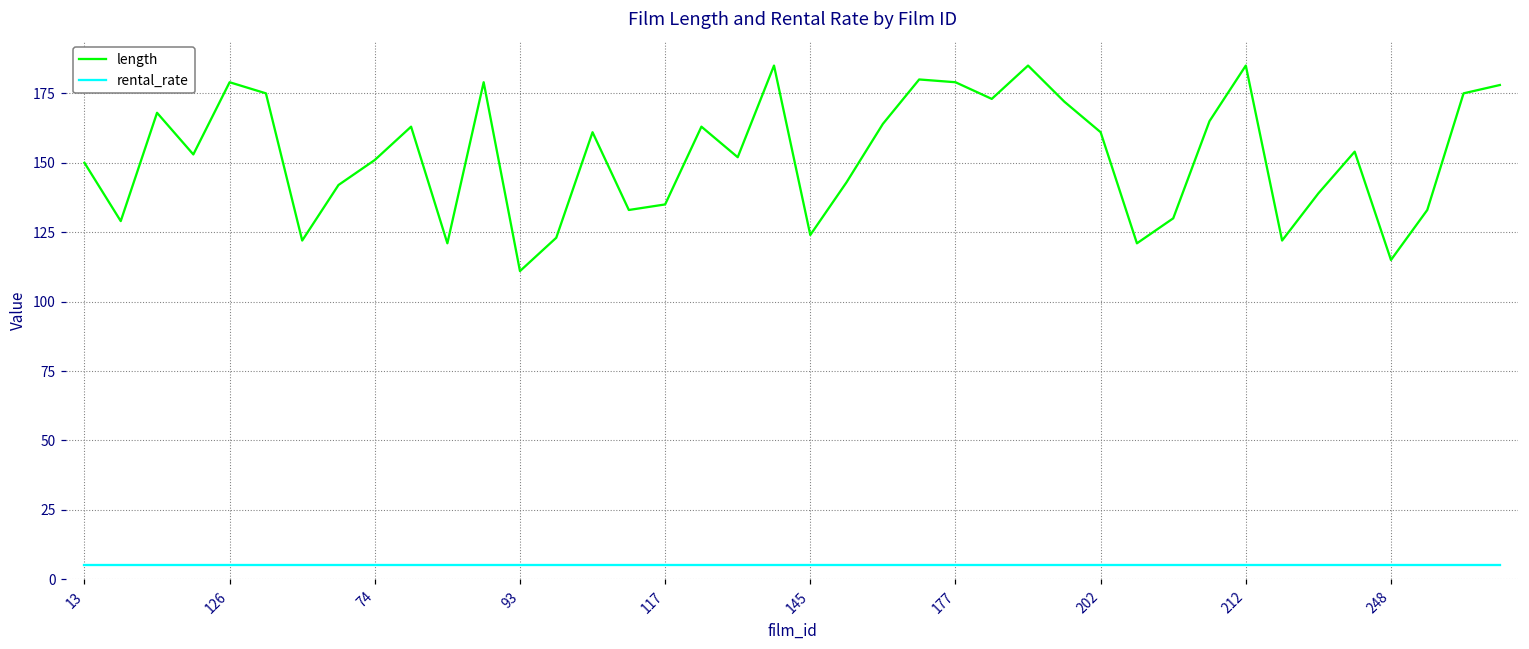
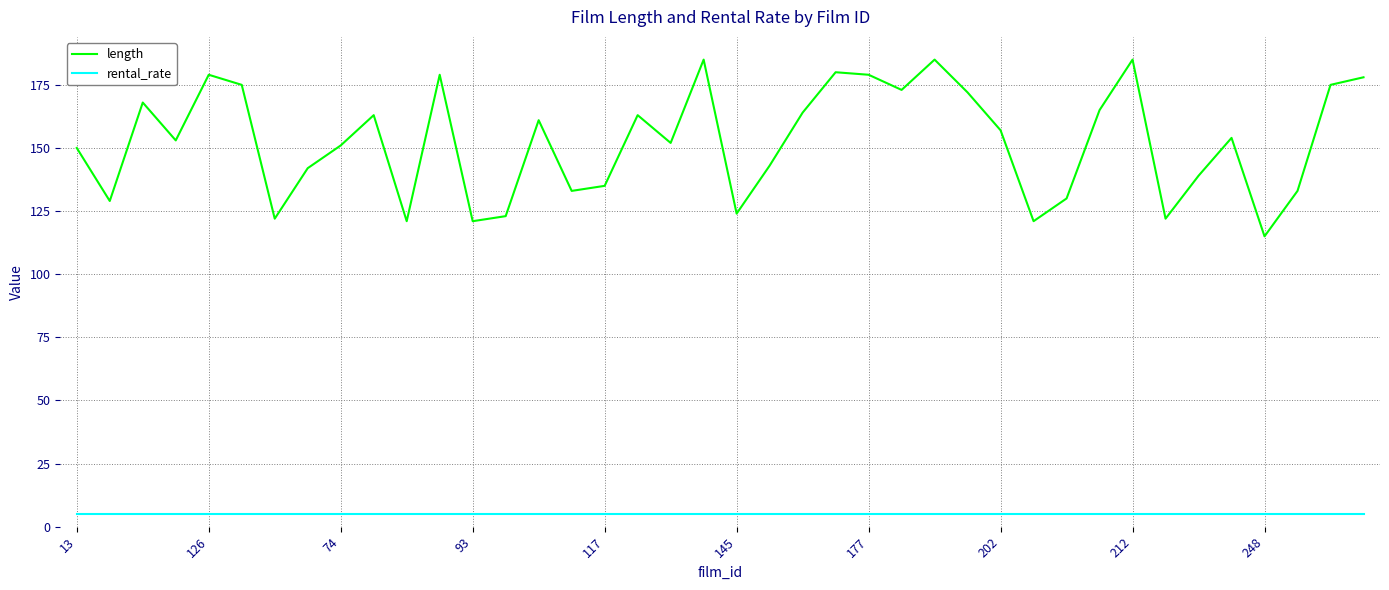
  {
    "length": {
      "126": 179,
      "74": 151,
-     "93": 111,
+     "93": 121,
      "117": 135,
      "145": 124,
      "177": 179,
-     "202": 161,
+     "202": 157,
      "212": 185,
      "248": 115
    },
    "rental_rate": {
      "126": 5,
      "74": 5,
      "93": 5,
      "117": 5,
      "145": 5,
      "177": 5,
      "202": 5,
      "212": 5,
      "248": 5
    }
  }
